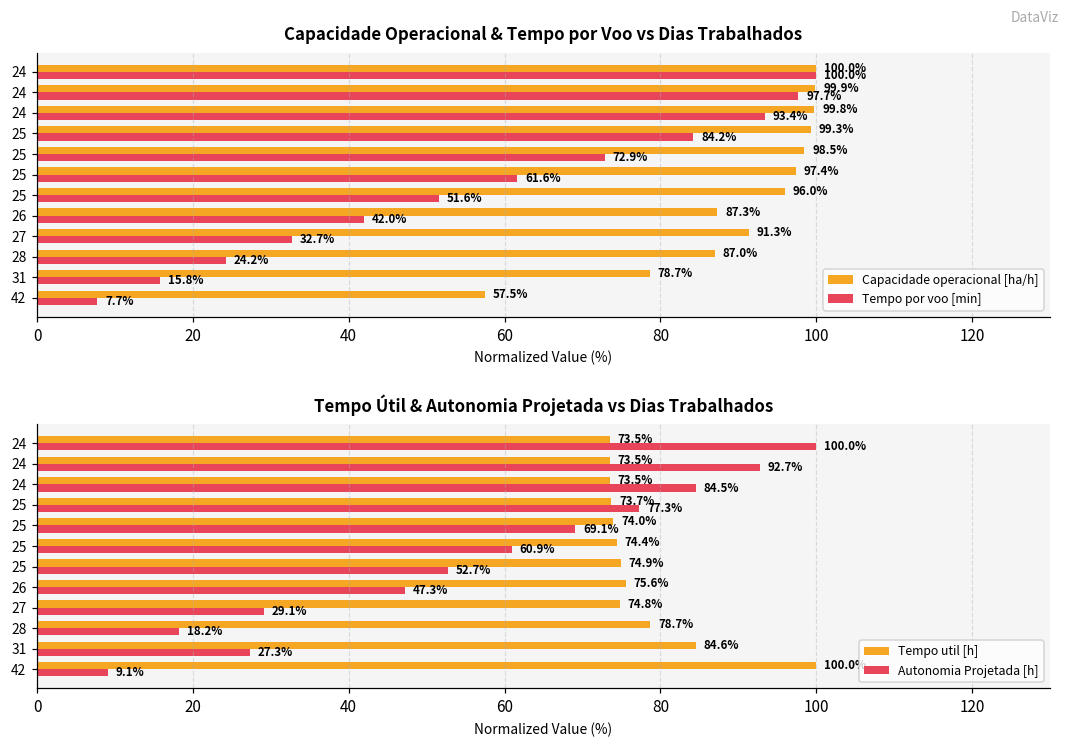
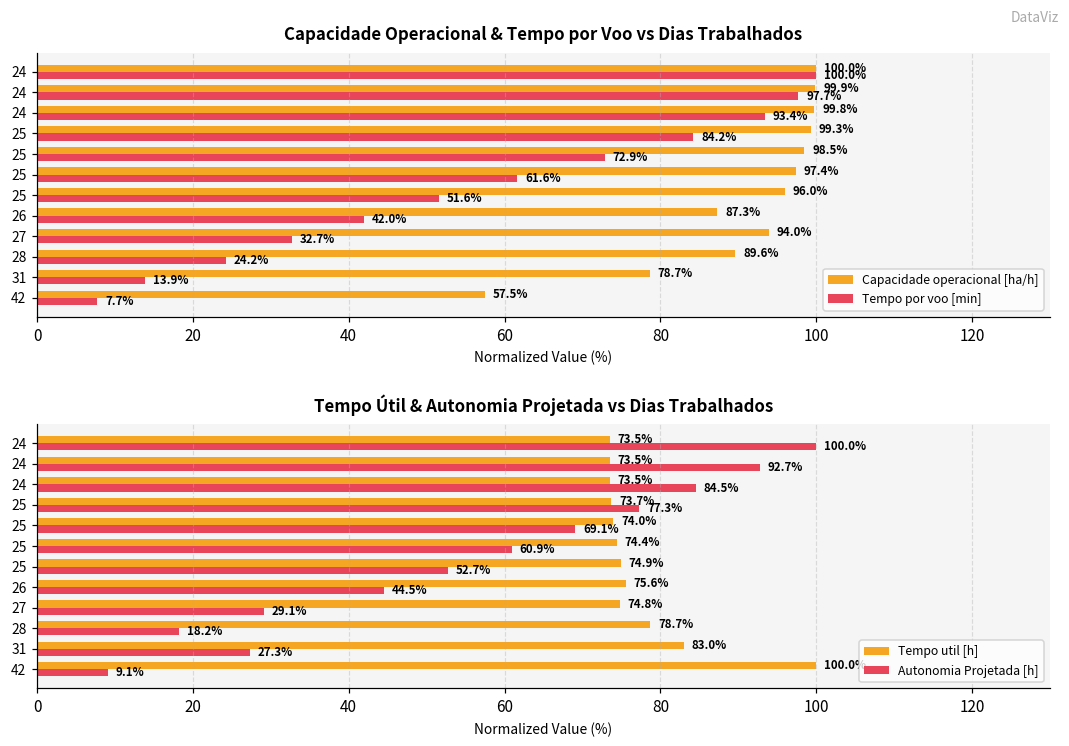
  {
    "Capacidade Operacional & Tempo por Voo vs Dias Trabalhados": {
      "Capacidade operacional [ha/h]": {
        "26": "87.3%",
-       "27": "91.3%",
-       "28": "87.0%",
+       "27": "94.0%",
+       "28": "89.6%",
        "31": "78.7%",
        "42": "57.5%"
      },
      "Tempo por voo [min]": {
        "26": "42.0%",
        "27": "32.7%",
        "28": "24.2%",
-       "31": "15.8%",
+       "31": "13.9%",
        "42": "7.7%"
      }
    },
    "Tempo Útil & Autonomia Projetada vs Dias Trabalhados": {
      "Tempo util [h]": {
        "26": "75.6%",
        "27": "74.8%",
        "28": "78.7%",
-       "31": "84.6%"
+       "31": "83.0%"
      },
      "Autonomia Projetada [h]": {
-       "26": "47.3%",
+       "26": "44.5%",
        "27": "29.1%",
        "28": "18.2%",
        "31": "27.3%",
        "42": "9.1%"
      }
    }
  }
